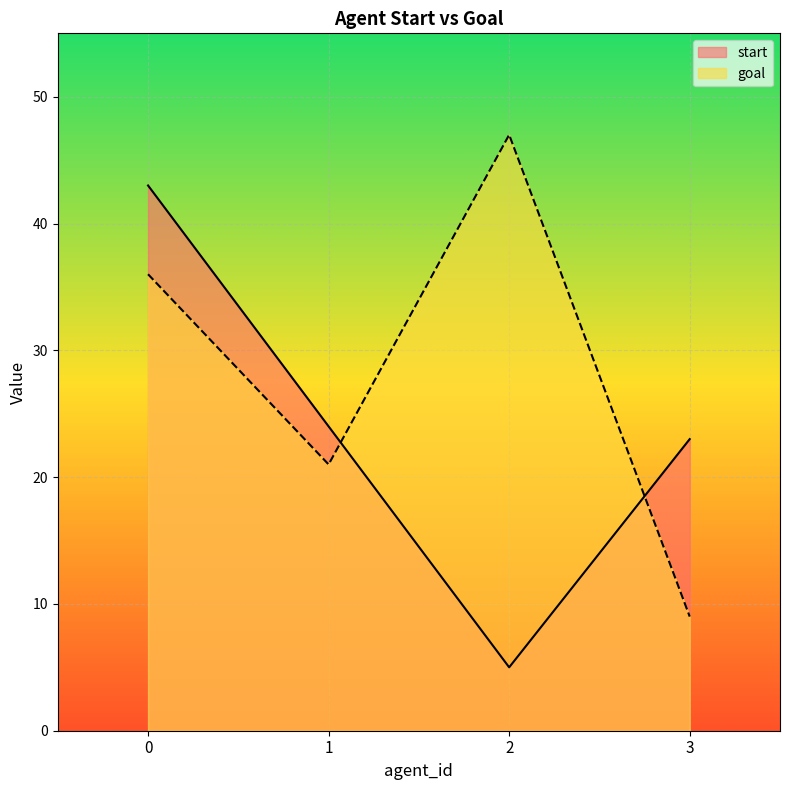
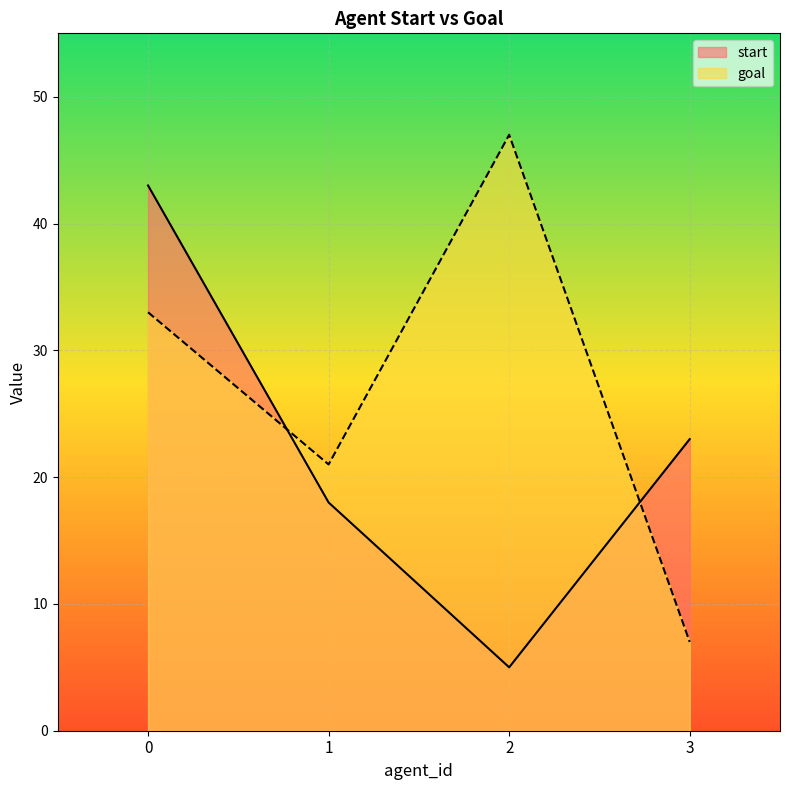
  {
    "start": {
      "0": 43,
-     "1": 24,
+     "1": 18,
      "2": 5,
      "3": 23
    },
    "goal": {
-     "0": 36,
+     "0": 33,
      "1": 21,
      "2": 47,
-     "3": 9
+     "3": 7
    }
  }
